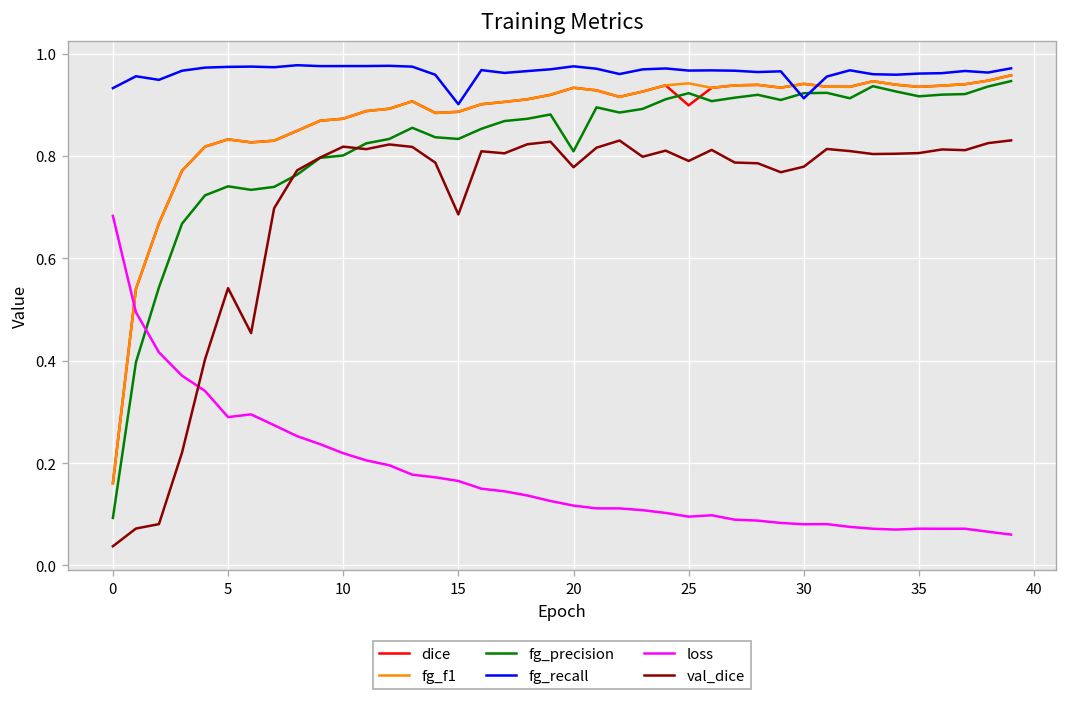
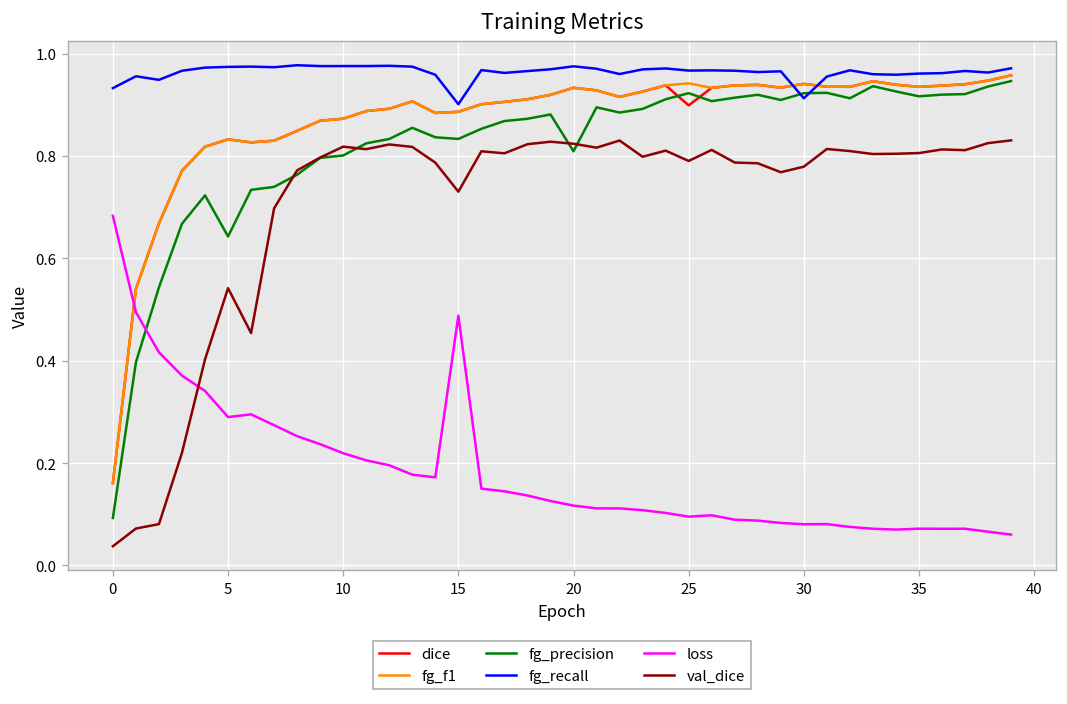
  {
    "dice": {
      "25": 0.90
    },
    "fg_f1": {
      "25": 0.94
    },
    "fg_precision": {
      "0": 0.09,
-     "5": 0.74,
+     "5": 0.64,
      "10": 0.80,
      "15": 0.83,
      "20": 0.81,
      "25": 0.92,
      "30": 0.92,
      "35": 0.92
    },
    "fg_recall": {
      "0": 0.93,
      "5": 0.97,
      "10": 0.98,
      "15": 0.90,
      "20": 0.98,
      "25": 0.97,
      "30": 0.91,
      "35": 0.96
    },
    "loss": {
      "0": 0.68,
      "5": 0.29,
      "10": 0.22,
-     "15": 0.17,
+     "15": 0.49,
      "20": 0.12,
      "25": 0.10,
      "30": 0.08,
      "35": 0.07
    },
    "val_dice": {
      "0": 0.04,
      "5": 0.54,
      "10": 0.82,
-     "15": 0.69,
-     "20": 0.78,
+     "15": 0.73,
+     "20": 0.82,
      "25": 0.79,
      "30": 0.78,
      "35": 0.81
    }
  }
